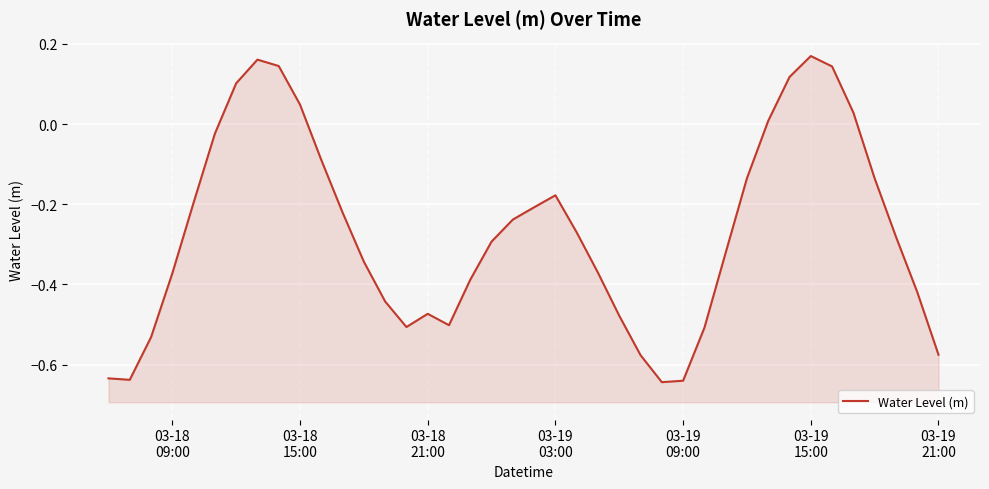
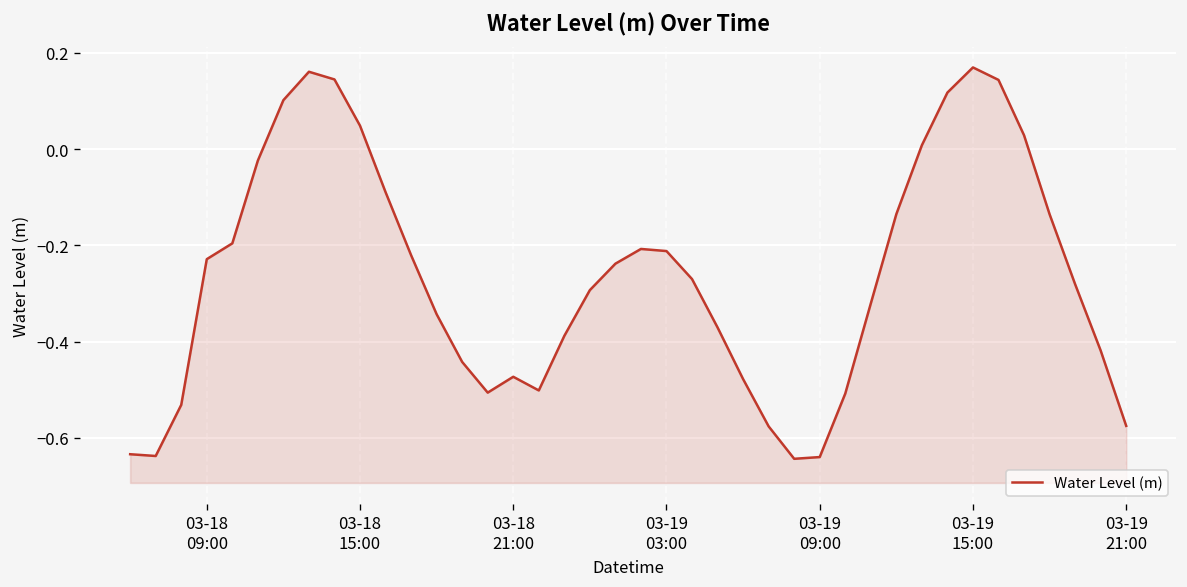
  {
-   "03-18 09:00": -0.37,
+   "03-18 09:00": -0.23,
    "03-18 15:00": 0.05,
    "03-18 21:00": -0.47,
-   "03-19 03:00": -0.18,
+   "03-19 03:00": -0.21,
    "03-19 09:00": -0.64,
    "03-19 15:00": 0.17,
    "03-19 21:00": -0.58
  }
